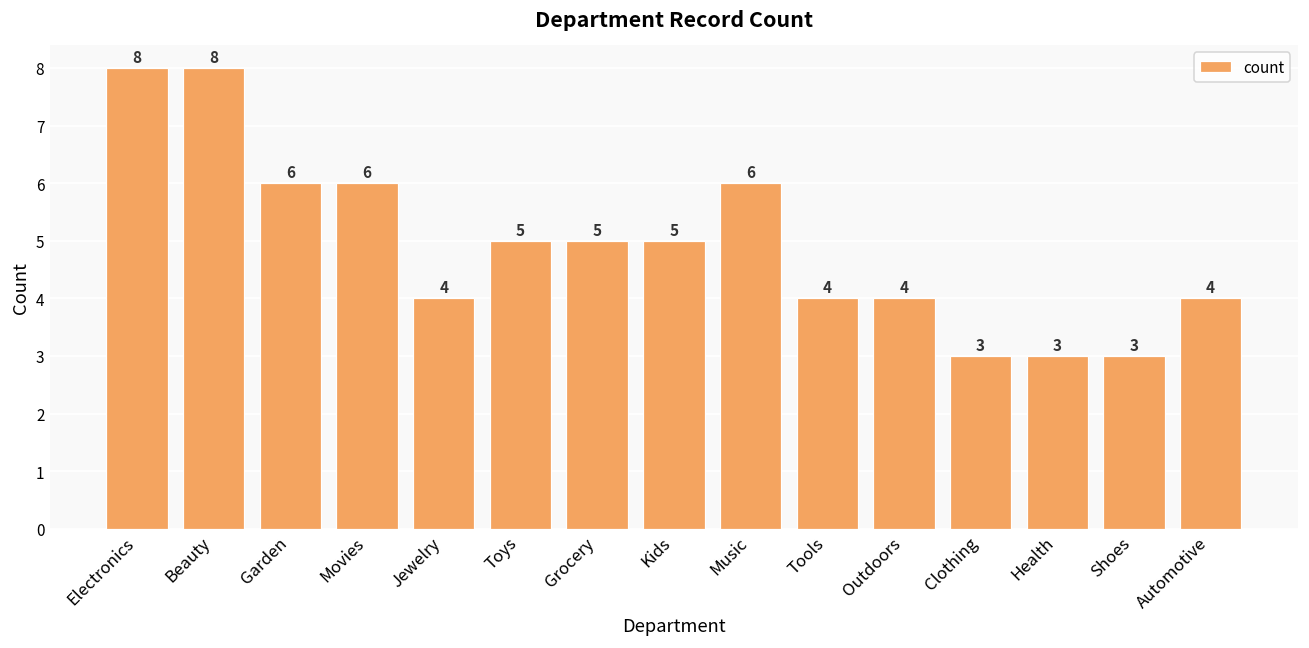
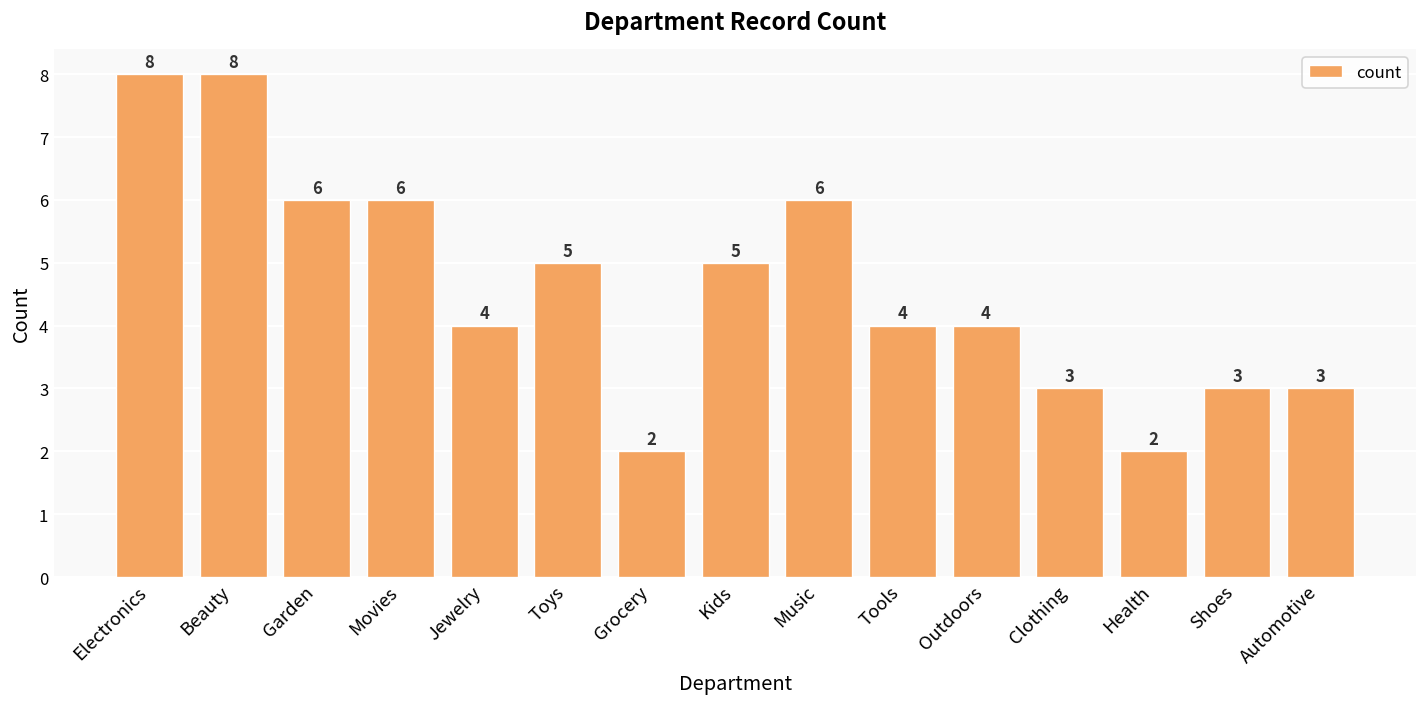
  {
    "Electronics": 8,
    "Beauty": 8,
    "Garden": 6,
    "Movies": 6,
    "Jewelry": 4,
    "Toys": 5,
-   "Grocery": 5,
+   "Grocery": 2,
    "Kids": 5,
    "Music": 6,
    "Tools": 4,
    "Outdoors": 4,
    "Clothing": 3,
-   "Health": 3,
+   "Health": 2,
    "Shoes": 3,
-   "Automotive": 4
+   "Automotive": 3
  }
